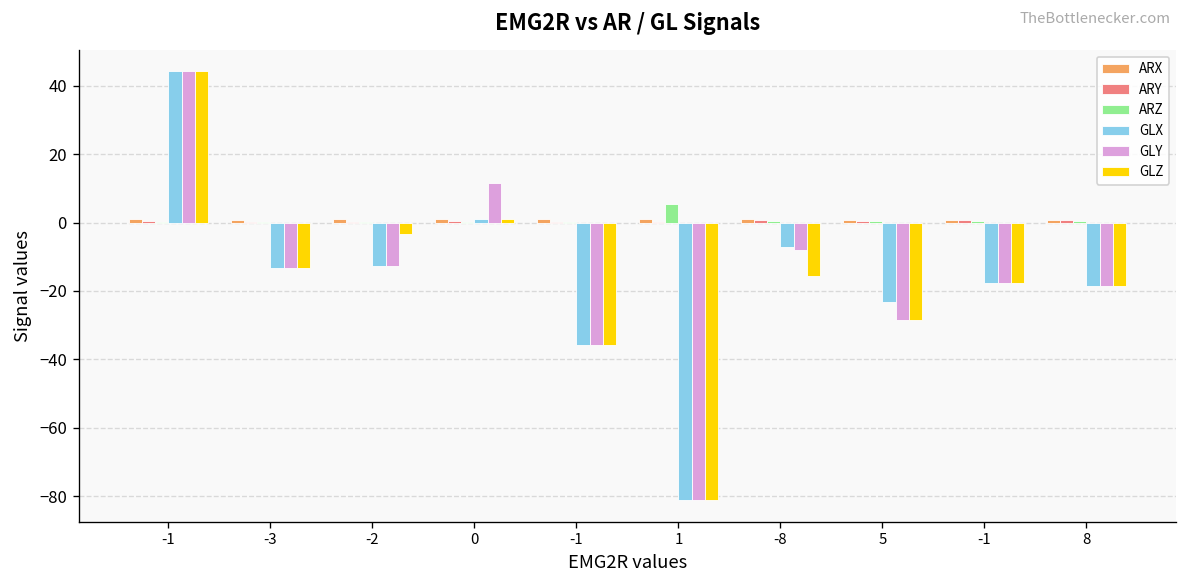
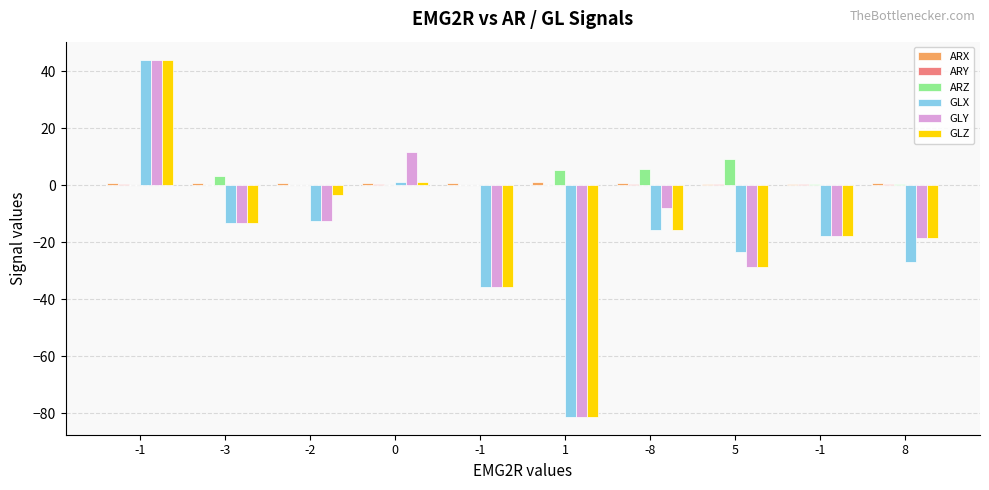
  {
    "ARZ": {
-     "-3": 0,
+     "-3": 3,
      "1": 5,
-     "-8": 0,
-     "5": 0
+     "-8": 6,
+     "5": 9
    },
    "GLX": {
      "-3": -13,
      "-2": -13,
      "0": 1,
      "1": -81,
-     "-8": -7,
+     "-8": -16,
      "5": -23,
-     "8": -18
+     "8": -27
    },
    "GLY": {
      "-3": -13,
      "-2": -13,
      "0": 12,
      "1": -81,
      "-8": -8,
      "5": -28,
      "8": -18
    },
    "GLZ": {
      "-3": -13,
      "-2": -3,
      "0": 1,
      "1": -81,
      "-8": -16,
      "5": -28,
      "8": -18
    }
  }
